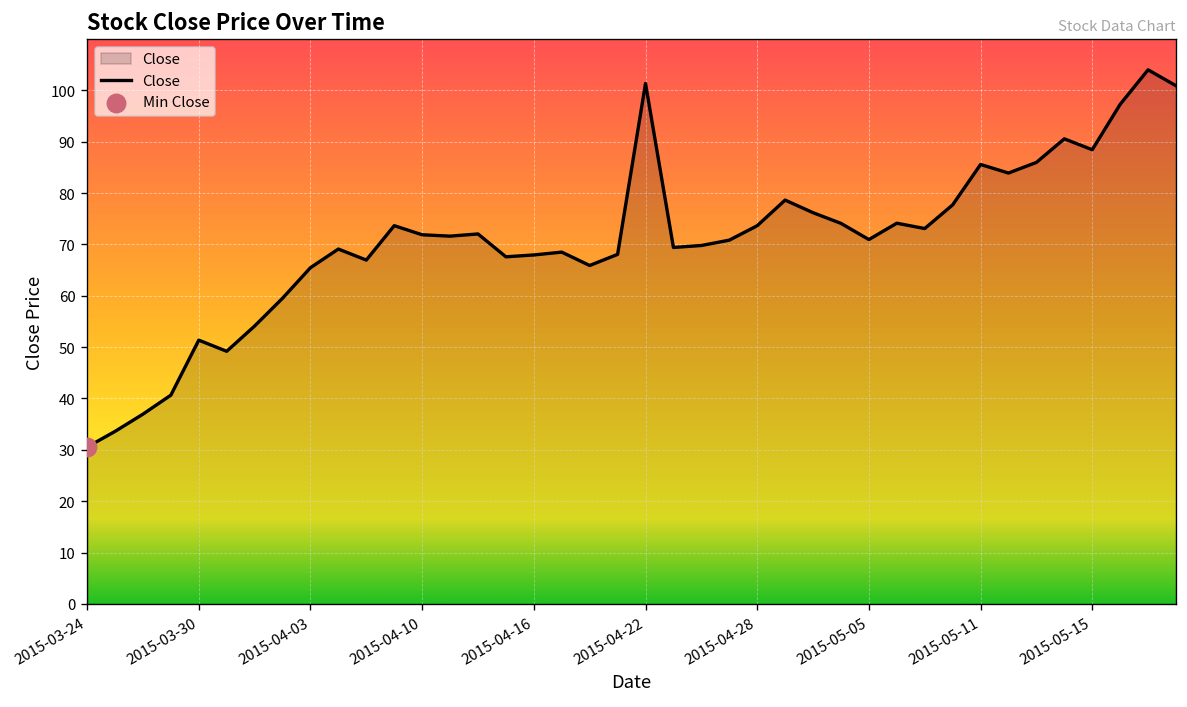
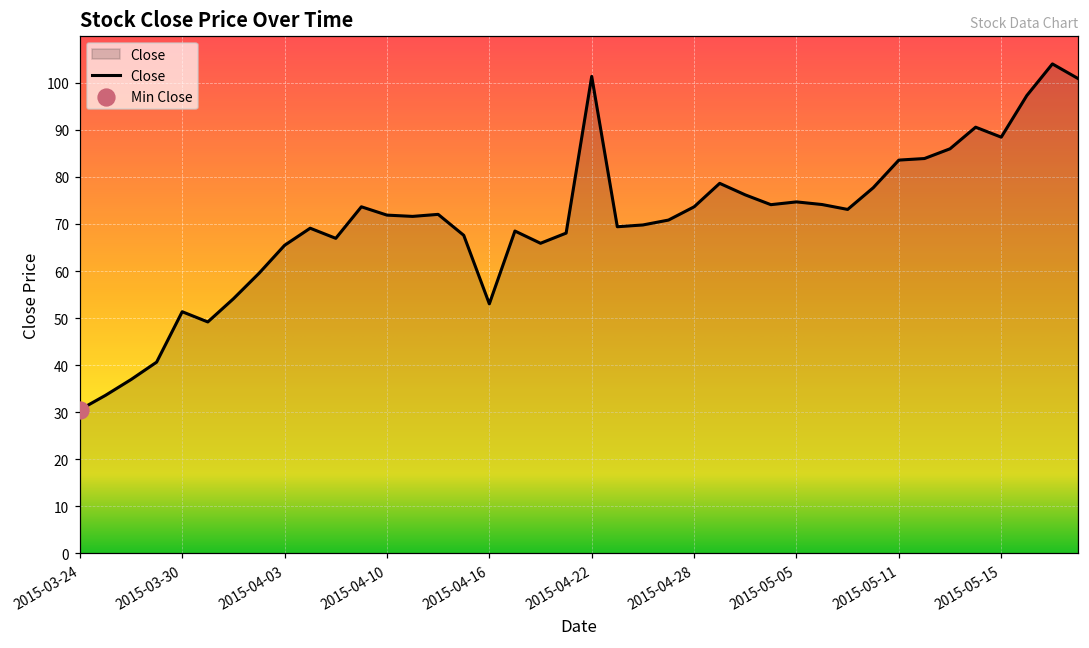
  {
    "Close": {
      "2015-03-30": 51,
      "2015-04-03": 65,
      "2015-04-10": 72,
-     "2015-04-16": 68,
+     "2015-04-16": 53,
      "2015-04-22": 101,
      "2015-04-28": 74,
-     "2015-05-05": 71,
-     "2015-05-11": 86,
+     "2015-05-05": 75,
+     "2015-05-11": 84,
      "2015-05-15": 88
    }
  }
